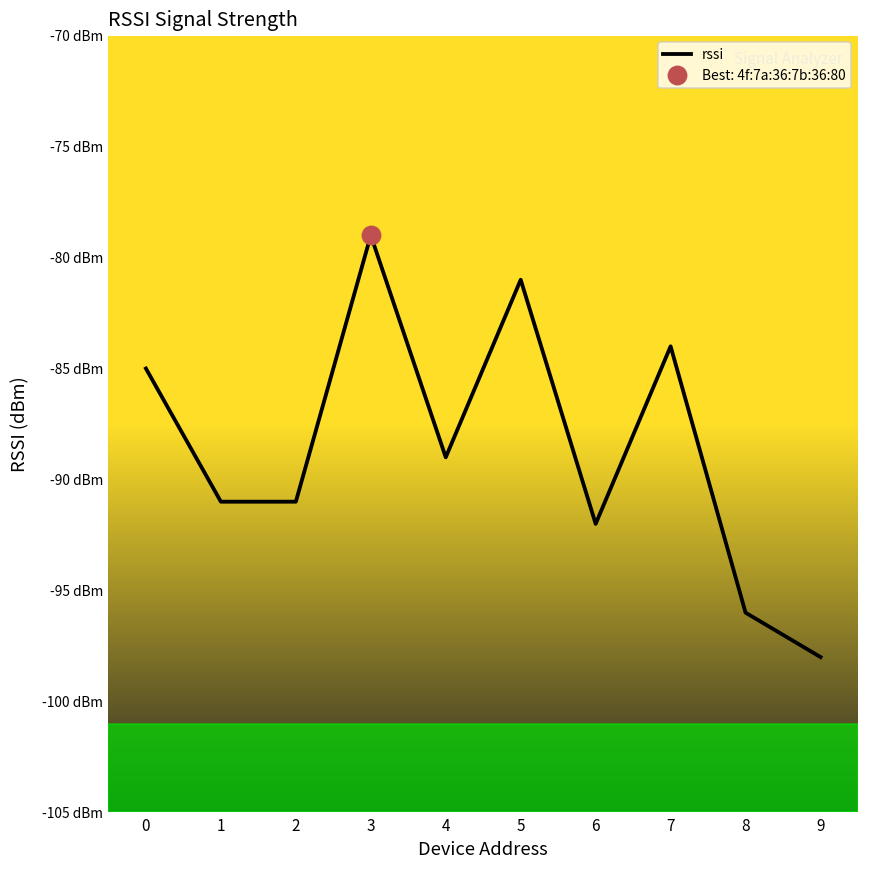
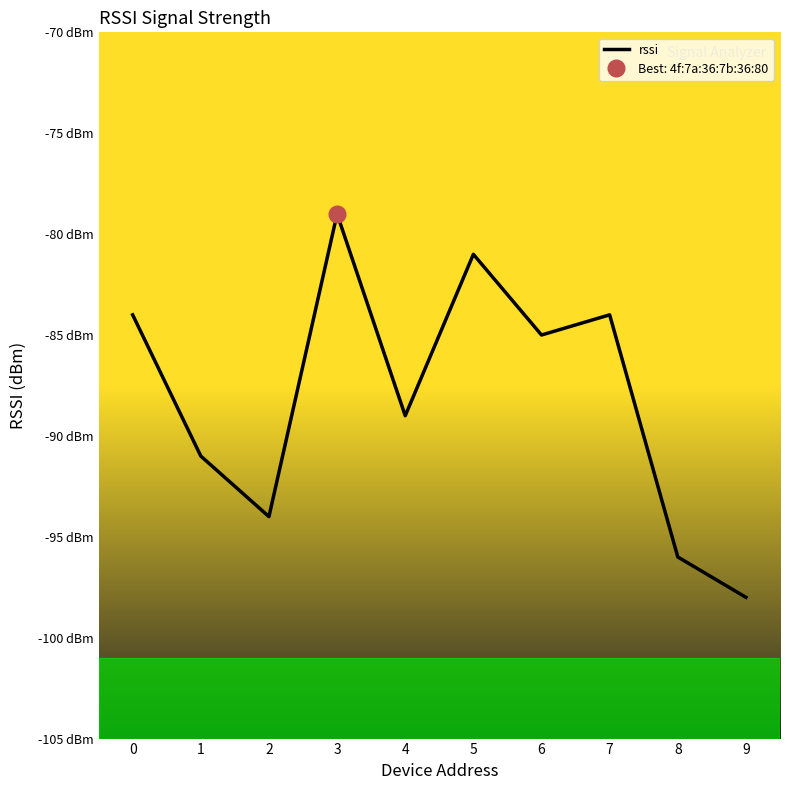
  {
    "rssi": {
-     "0": "-85 dBm",
+     "0": "-84 dBm",
      "1": "-91 dBm",
-     "2": "-91 dBm",
+     "2": "-94 dBm",
      "4": "-89 dBm",
      "5": "-81 dBm",
-     "6": "-92 dBm",
+     "6": "-85 dBm",
      "7": "-84 dBm",
      "8": "-96 dBm",
      "9": "-98 dBm"
    }
  }
